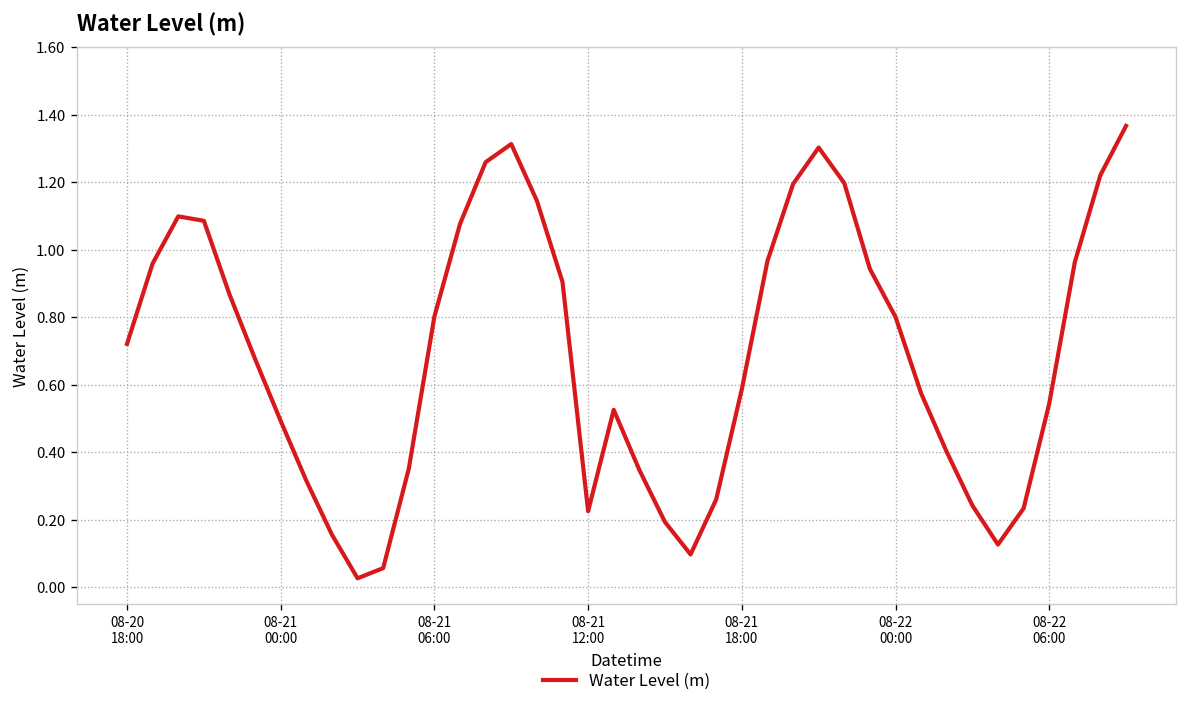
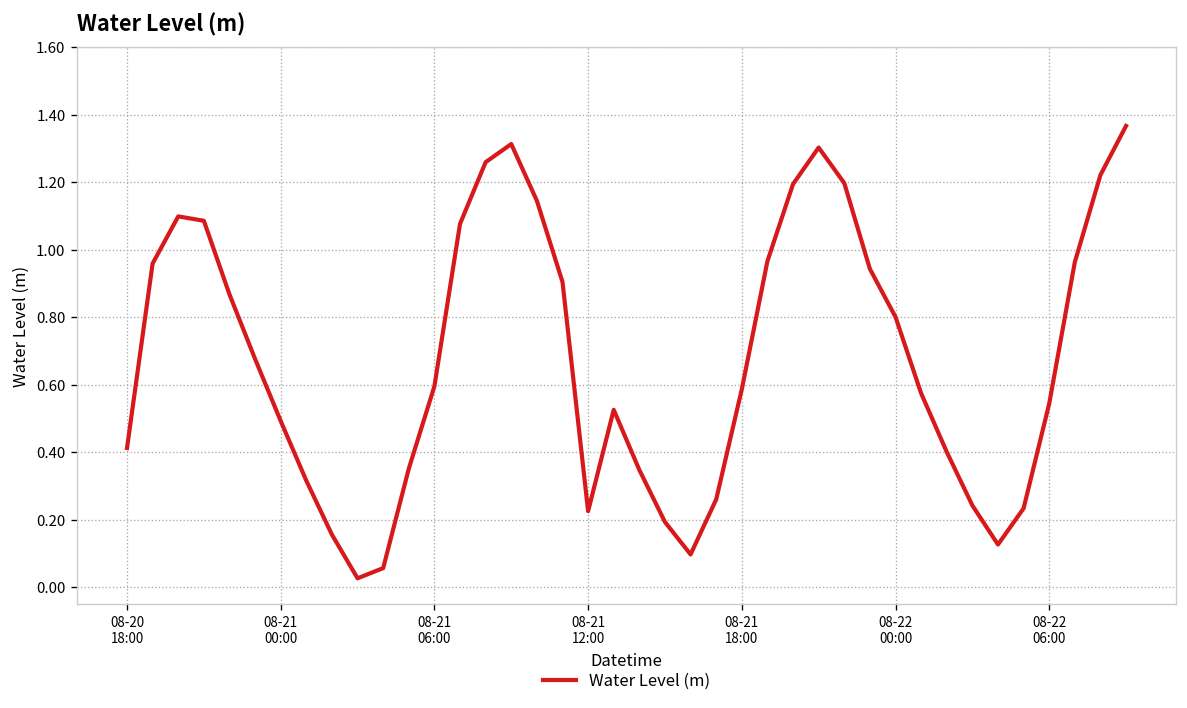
  {
-   "08-20 18:00": 0.72,
+   "08-20 18:00": 0.41,
    "08-21 00:00": 0.49,
-   "08-21 06:00": 0.80,
+   "08-21 06:00": 0.60,
    "08-21 12:00": 0.23,
    "08-21 18:00": 0.59,
    "08-22 00:00": 0.80,
    "08-22 06:00": 0.54
  }
